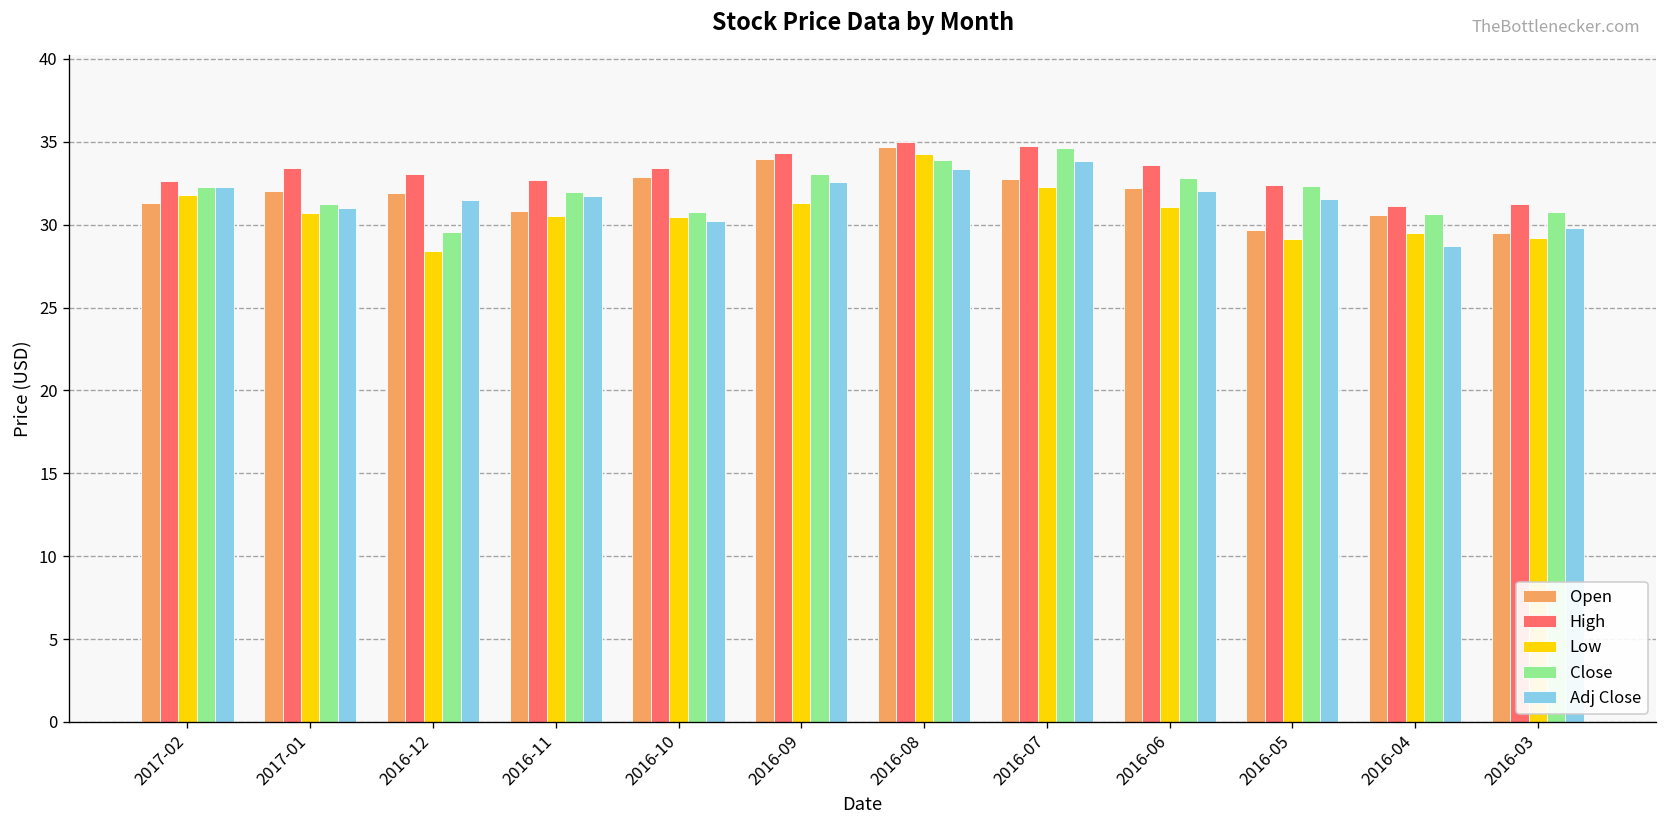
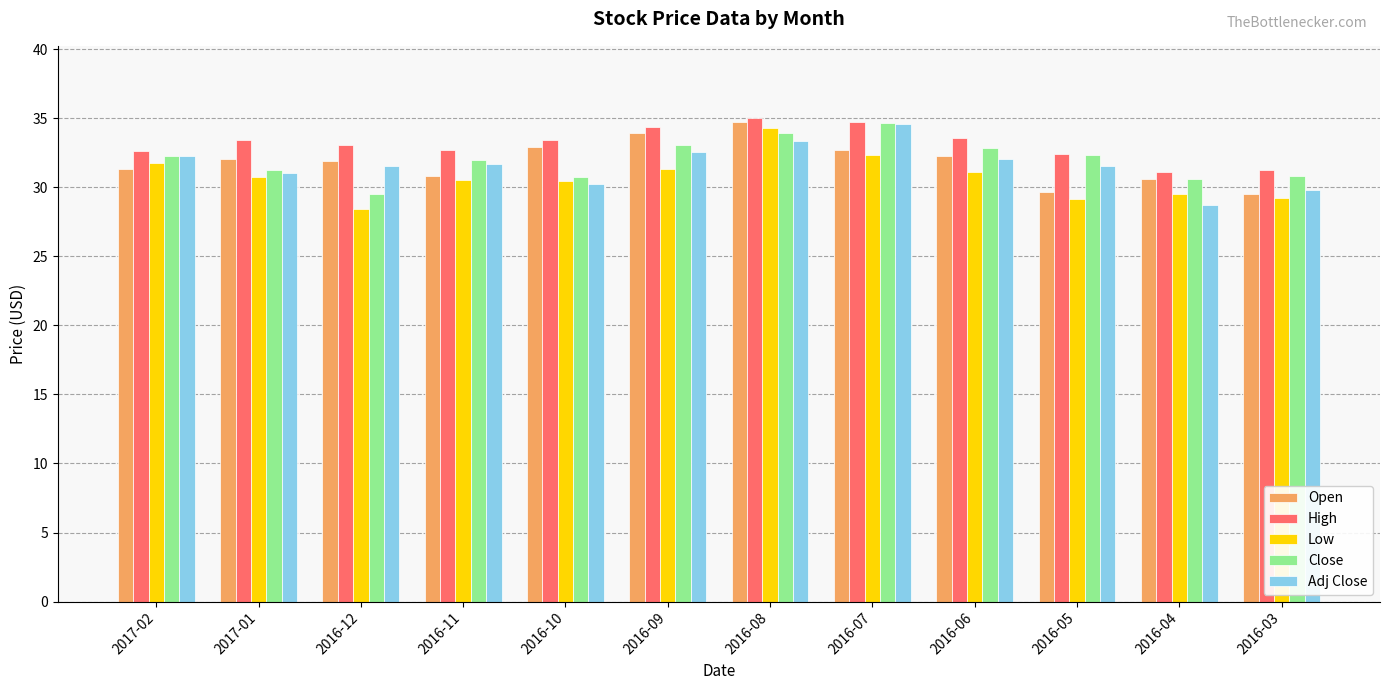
  {
    "Low": {
      "2017-02": 31.8,
      "2017-01": 30.7,
      "2016-12": 28.4,
      "2016-11": 30.5,
      "2016-10": 30.5,
      "2016-09": 31.3,
      "2016-08": 34.3,
      "2016-07": 32.3,
      "2016-06": 31.1,
      "2016-05": 29.1,
      "2016-04": 29.5,
      "2016-03": 29.2
    },
    "Close": {
      "2017-02": 32.3,
      "2017-01": 31.3,
      "2016-12": 29.5,
      "2016-11": 32.0,
      "2016-10": 30.7,
      "2016-09": 33.1,
      "2016-08": 33.9,
      "2016-07": 34.7,
      "2016-06": 32.8,
      "2016-05": 32.3,
      "2016-04": 30.6,
      "2016-03": 30.8
    },
    "Adj Close": {
      "2017-02": 32.3,
      "2017-01": 31.0,
      "2016-12": 31.5,
      "2016-11": 31.7,
      "2016-10": 30.2,
      "2016-09": 32.5,
      "2016-08": 33.4,
-     "2016-07": 33.8,
+     "2016-07": 34.6,
      "2016-06": 32.1,
      "2016-05": 31.6,
      "2016-04": 28.7,
      "2016-03": 29.8
    }
  }
